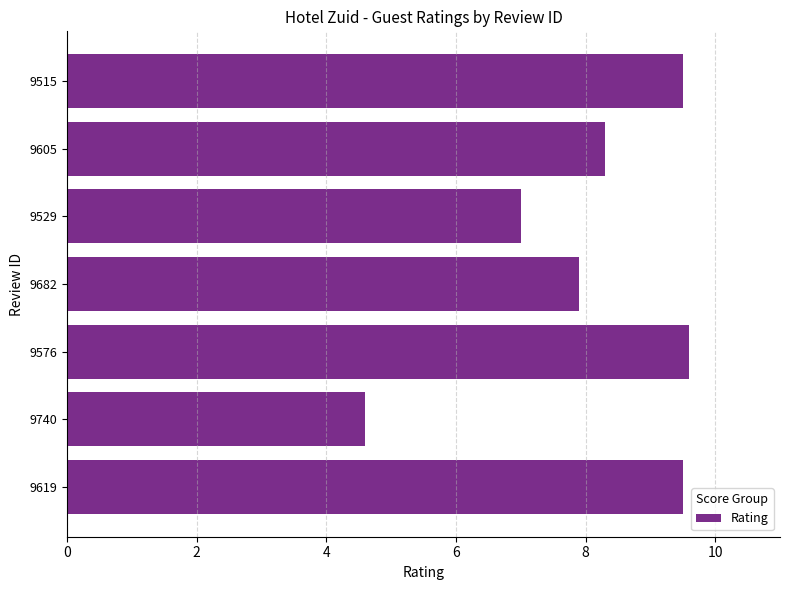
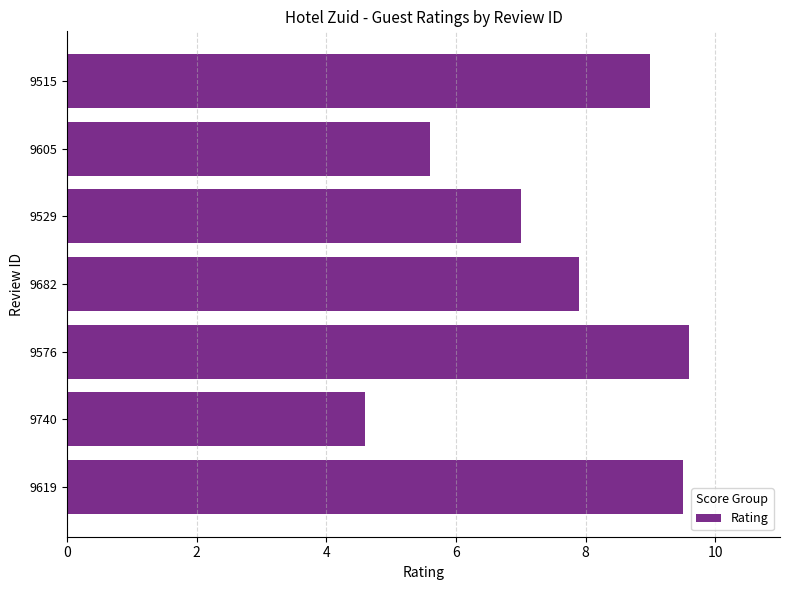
  {
-   "9515": 9.5,
-   "9605": 8.3,
+   "9515": 9.0,
+   "9605": 5.6,
    "9529": 7.0,
    "9682": 7.9,
    "9576": 9.6,
    "9740": 4.6,
    "9619": 9.5
  }
